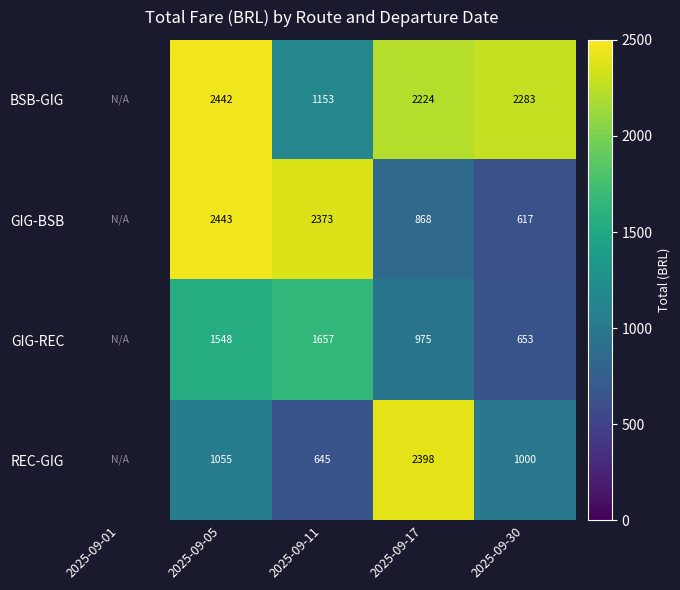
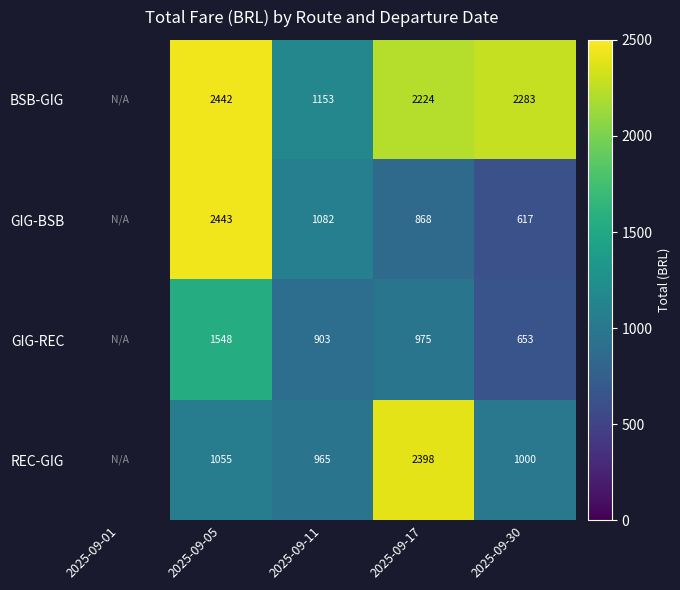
  {
    "BSB-GIG": {
      "2025-09-05": 2442,
      "2025-09-11": 1153,
      "2025-09-17": 2224,
      "2025-09-30": 2283
    },
    "GIG-BSB": {
      "2025-09-05": 2443,
-     "2025-09-11": 2373,
+     "2025-09-11": 1082,
      "2025-09-17": 868,
      "2025-09-30": 617
    },
    "GIG-REC": {
      "2025-09-05": 1548,
-     "2025-09-11": 1657,
+     "2025-09-11": 903,
      "2025-09-17": 975,
      "2025-09-30": 653
    },
    "REC-GIG": {
      "2025-09-05": 1055,
-     "2025-09-11": 645,
+     "2025-09-11": 965,
      "2025-09-17": 2398,
      "2025-09-30": 1000
    }
  }
